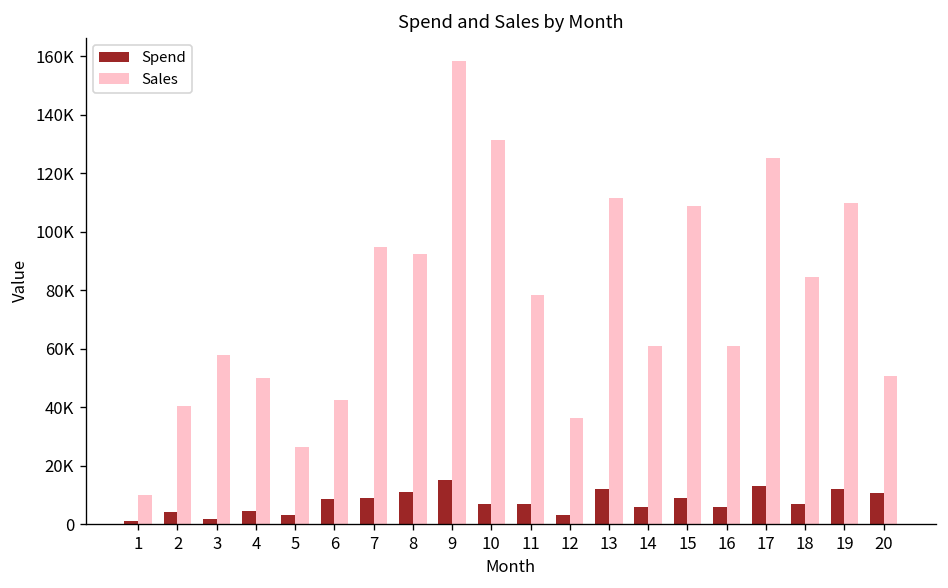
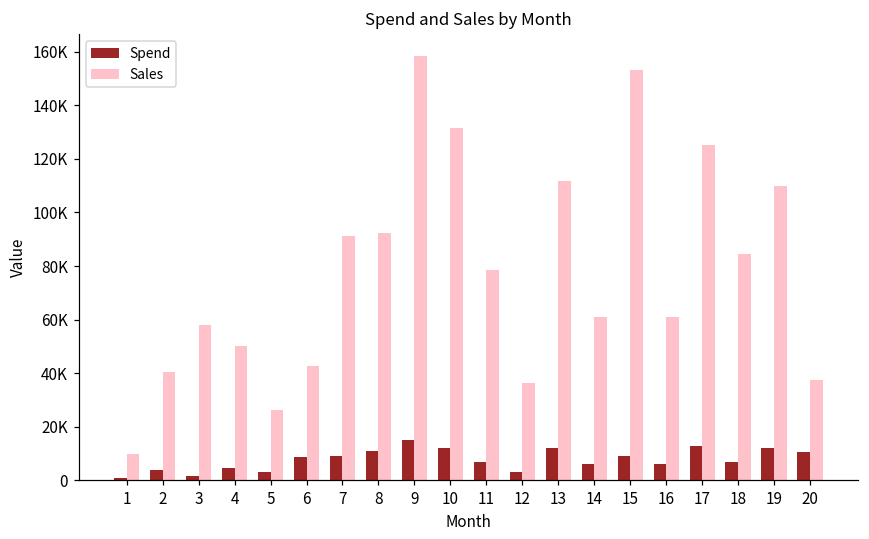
  {
    "Spend": {
      "2": 4000,
      "3": 2000,
      "4": 5000,
      "5": 3000,
      "6": 9000,
      "7": 9000,
      "8": 11000,
      "9": 15000,
-     "10": 7000,
+     "10": 12000,
      "11": 7000,
      "12": 3000,
      "13": 12000,
      "14": 6000,
      "15": 9000,
      "16": 6000,
      "17": 13000,
      "18": 7000,
      "19": 12000,
      "20": 11000
    },
    "Sales": {
      "1": 10000,
      "2": 40000,
      "3": 58000,
      "4": 50000,
      "5": 26000,
      "6": 43000,
-     "7": 95000,
+     "7": 91000,
      "8": 92000,
      "9": 158000,
      "10": 131000,
      "11": 79000,
      "12": 36000,
      "13": 112000,
      "14": 61000,
-     "15": 109000,
+     "15": 153000,
      "16": 61000,
      "17": 125000,
      "18": 85000,
      "19": 110000,
-     "20": 51000
+     "20": 38000
    }
  }
